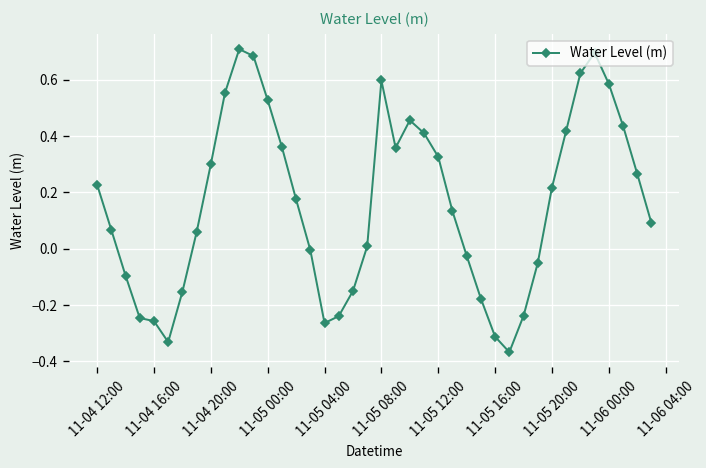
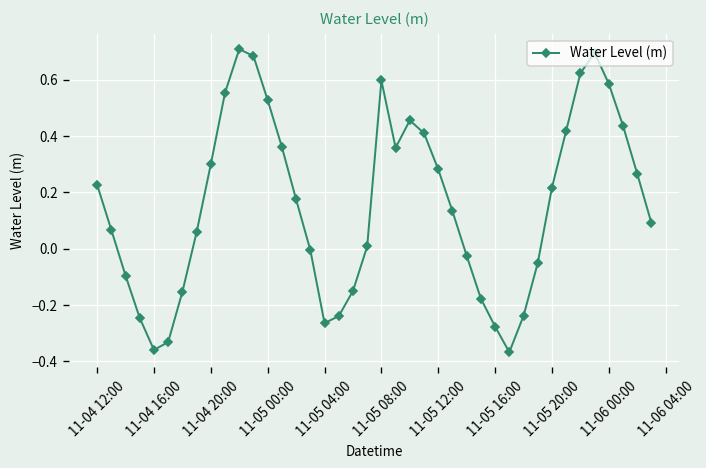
  {
    "11-04 12:00": 0.23,
-   "11-04 16:00": -0.26,
+   "11-04 16:00": -0.36,
    "11-04 20:00": 0.30,
    "11-05 00:00": 0.53,
    "11-05 04:00": -0.26,
    "11-05 08:00": 0.60,
-   "11-05 12:00": 0.33,
-   "11-05 16:00": -0.31,
+   "11-05 12:00": 0.28,
+   "11-05 16:00": -0.28,
    "11-05 20:00": 0.22,
    "11-06 00:00": 0.59
  }
